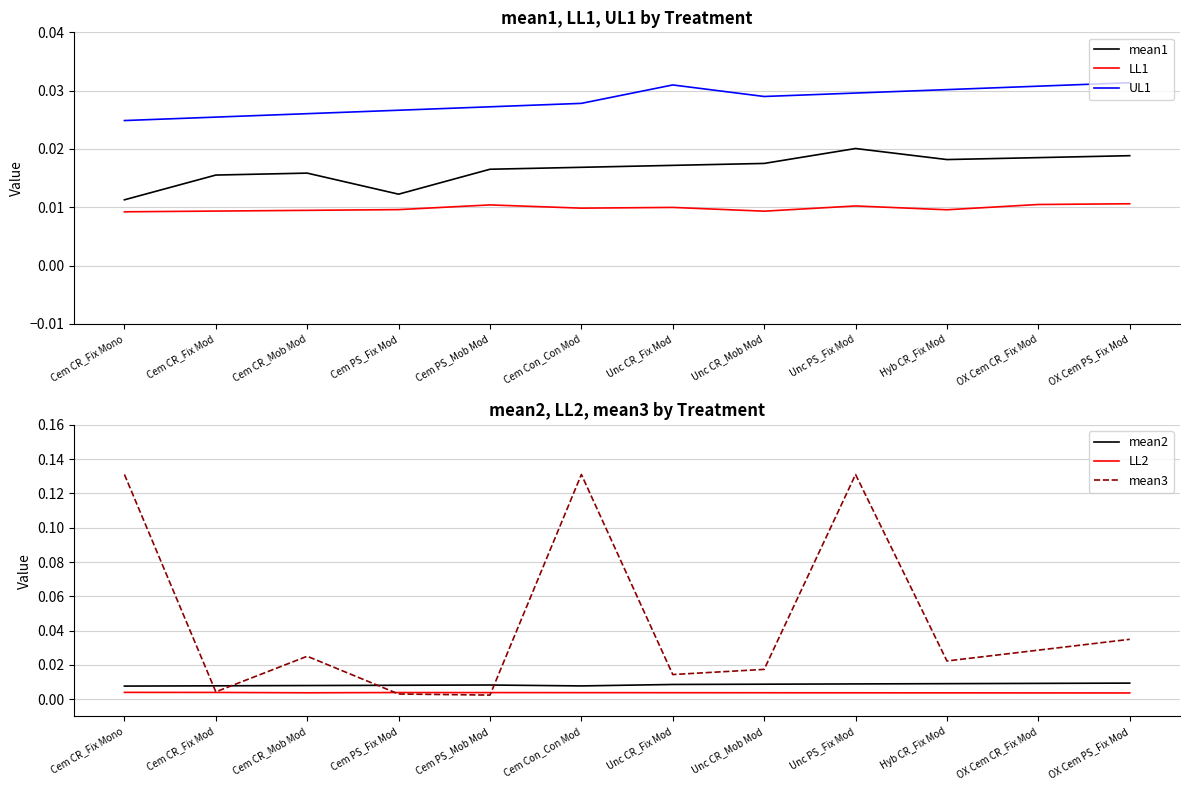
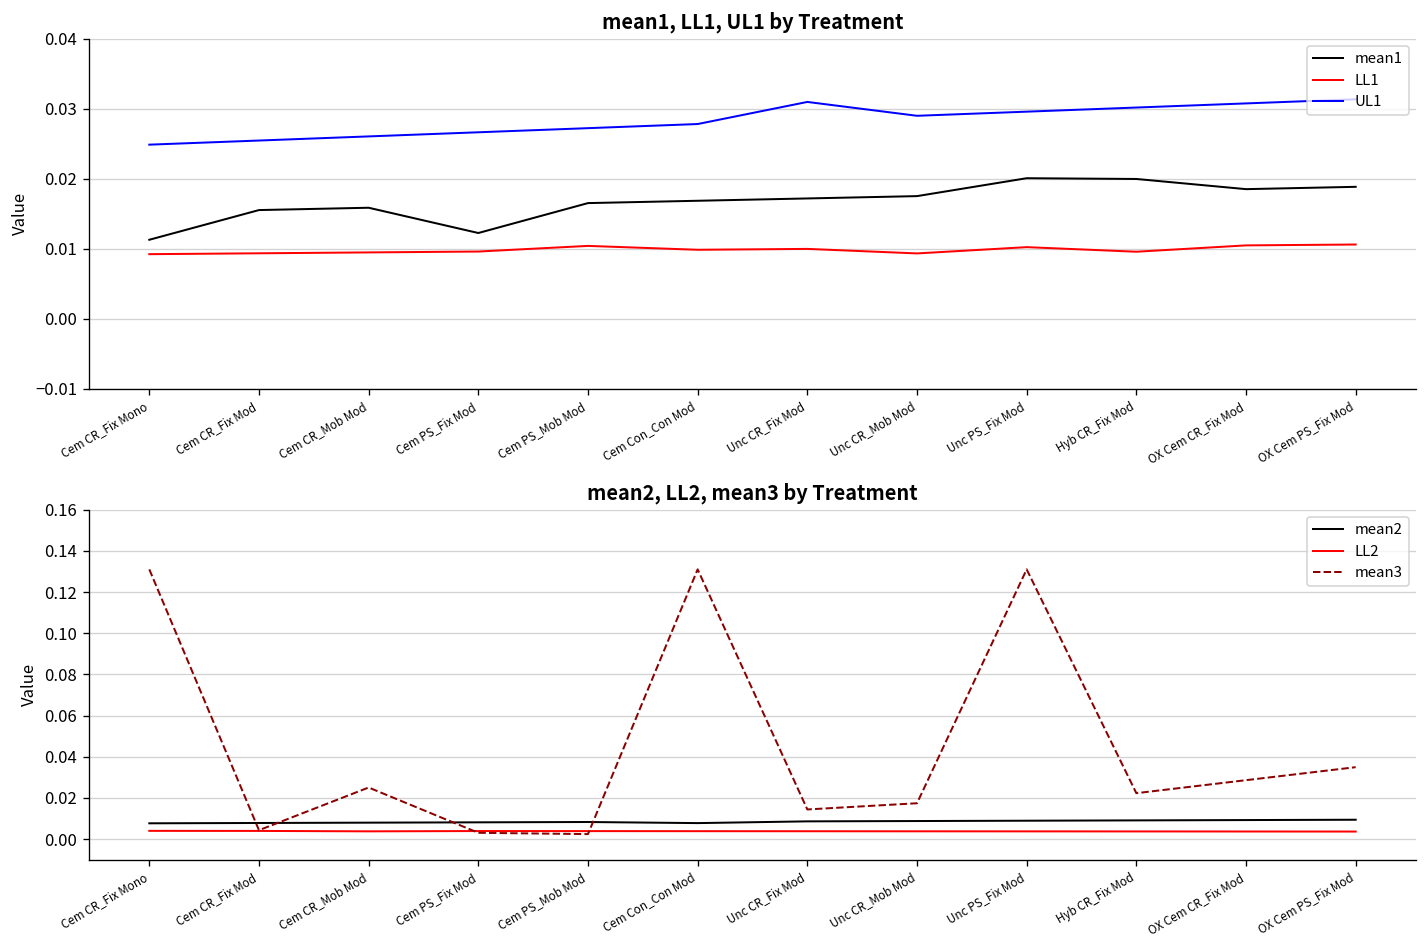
  {
    "mean1, LL1, UL1 by Treatment": {
      "mean1": {
        "Cem CR_Fix Mono": 0.011,
        "Cem CR_Fix Mod": 0.016,
        "Cem CR_Mob Mod": 0.016,
        "Cem PS_Fix Mod": 0.012,
        "Cem PS_Mob Mod": 0.017,
        "Cem Con_Con Mod": 0.017,
        "Unc CR_Fix Mod": 0.017,
        "Unc CR_Mob Mod": 0.018,
        "Unc PS_Fix Mod": 0.020,
-       "Hyb CR_Fix Mod": 0.018,
+       "Hyb CR_Fix Mod": 0.020,
        "OX Cem CR_Fix Mod": 0.019,
        "OX Cem PS_Fix Mod": 0.019
      },
      "LL1": {
        "Cem CR_Fix Mono": 0.009,
        "Cem CR_Fix Mod": 0.009,
        "Cem CR_Mob Mod": 0.009,
        "Cem PS_Fix Mod": 0.010,
        "Cem PS_Mob Mod": 0.010,
        "Cem Con_Con Mod": 0.010,
        "Unc CR_Fix Mod": 0.010,
        "Unc CR_Mob Mod": 0.009,
        "Unc PS_Fix Mod": 0.010,
        "Hyb CR_Fix Mod": 0.010,
        "OX Cem CR_Fix Mod": 0.010,
        "OX Cem PS_Fix Mod": 0.011
      },
      "UL1": {
        "Cem CR_Fix Mono": 0.025,
        "Cem CR_Fix Mod": 0.025,
        "Cem CR_Mob Mod": 0.026,
        "Cem PS_Fix Mod": 0.027,
        "Cem PS_Mob Mod": 0.027,
        "Cem Con_Con Mod": 0.028,
        "Unc CR_Fix Mod": 0.031,
        "Unc CR_Mob Mod": 0.029,
        "Unc PS_Fix Mod": 0.030,
        "Hyb CR_Fix Mod": 0.030,
        "OX Cem CR_Fix Mod": 0.031
      }
    },
    "mean2, LL2, mean3 by Treatment": {
      "mean2": {
        "Cem CR_Fix Mono": 0.008,
        "Cem CR_Fix Mod": 0.008,
        "Cem CR_Mob Mod": 0.008,
        "Cem PS_Fix Mod": 0.008,
        "Cem PS_Mob Mod": 0.008,
        "Cem Con_Con Mod": 0.008,
        "Unc CR_Fix Mod": 0.009,
        "Unc CR_Mob Mod": 0.009,
        "Unc PS_Fix Mod": 0.009,
        "Hyb CR_Fix Mod": 0.009,
        "OX Cem CR_Fix Mod": 0.009,
        "OX Cem PS_Fix Mod": 0.009
      },
      "LL2": {
        "Cem CR_Fix Mono": 0.004,
        "Cem CR_Mob Mod": 0.004,
        "Cem Con_Con Mod": 0.004,
        "Unc CR_Fix Mod": 0.004,
        "Unc CR_Mob Mod": 0.004,
        "Unc PS_Fix Mod": 0.004,
        "Hyb CR_Fix Mod": 0.004,
        "OX Cem CR_Fix Mod": 0.004,
        "OX Cem PS_Fix Mod": 0.004
      },
      "mean3": {
        "Cem CR_Fix Mono": 0.131,
        "Cem CR_Mob Mod": 0.025,
        "Cem Con_Con Mod": 0.131,
        "Unc CR_Fix Mod": 0.014,
        "Unc CR_Mob Mod": 0.017,
        "Unc PS_Fix Mod": 0.131,
        "Hyb CR_Fix Mod": 0.022,
        "OX Cem CR_Fix Mod": 0.029,
        "OX Cem PS_Fix Mod": 0.035
      }
    }
  }
